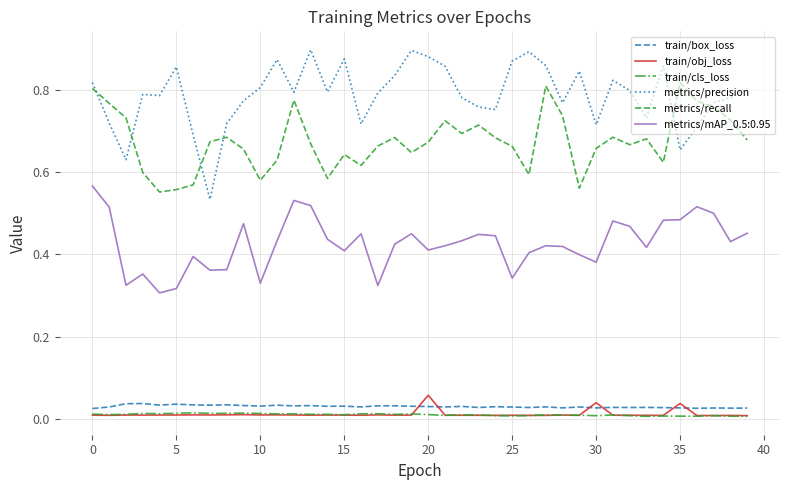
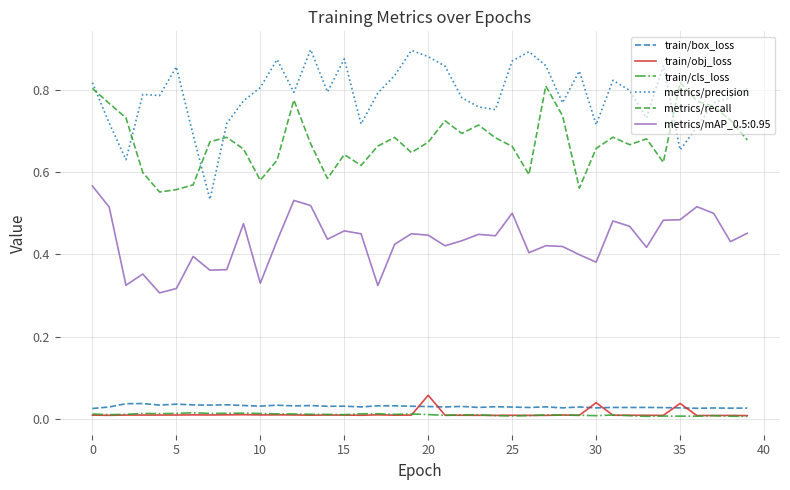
  {
    "train/obj_loss": {
      "20": 0.06,
      "30": 0.04,
      "35": 0.04
    },
    "metrics/mAP_0.5:0.95": {
      "0": 0.57,
      "5": 0.32,
      "10": 0.33,
-     "15": 0.41,
-     "20": 0.41,
-     "25": 0.34,
+     "15": 0.46,
+     "20": 0.45,
+     "25": 0.50,
      "30": 0.38,
      "35": 0.48
    }
  }
